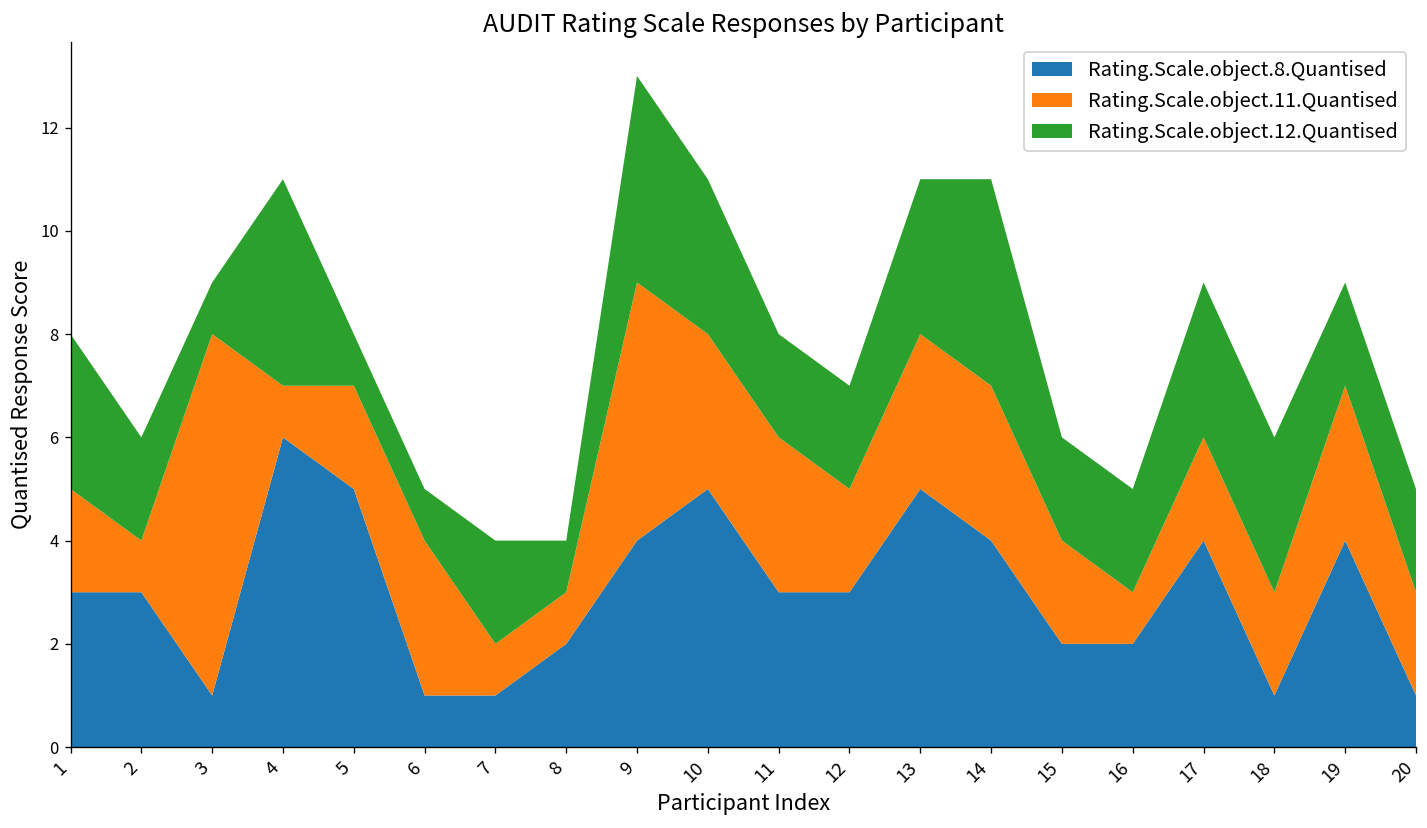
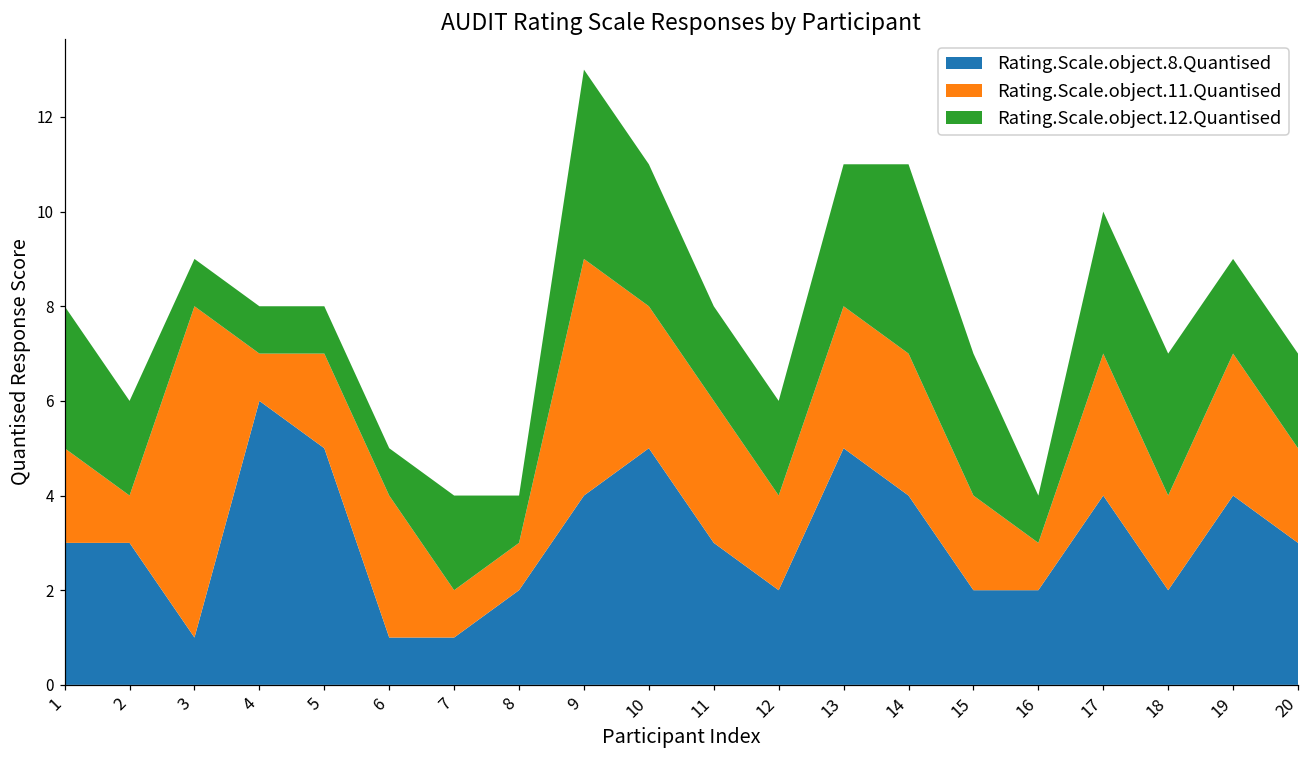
  {
    "Rating.Scale.object.8.Quantised": {
-     "12": 3,
-     "18": 1,
-     "20": 1
+     "12": 2,
+     "18": 2,
+     "20": 3
    },
    "Rating.Scale.object.11.Quantised": {
-     "17": 2
+     "17": 3
    },
    "Rating.Scale.object.12.Quantised": {
      "1": 3,
      "2": 2,
      "3": 1,
-     "4": 4,
+     "4": 1,
      "5": 1,
      "6": 1,
      "7": 2,
      "8": 1,
      "9": 4,
      "10": 3,
      "11": 2,
      "12": 2,
      "13": 3,
      "14": 4,
-     "15": 2,
-     "16": 2,
+     "15": 3,
+     "16": 1,
      "17": 3,
      "18": 3,
      "19": 2,
      "20": 2
    }
  }
